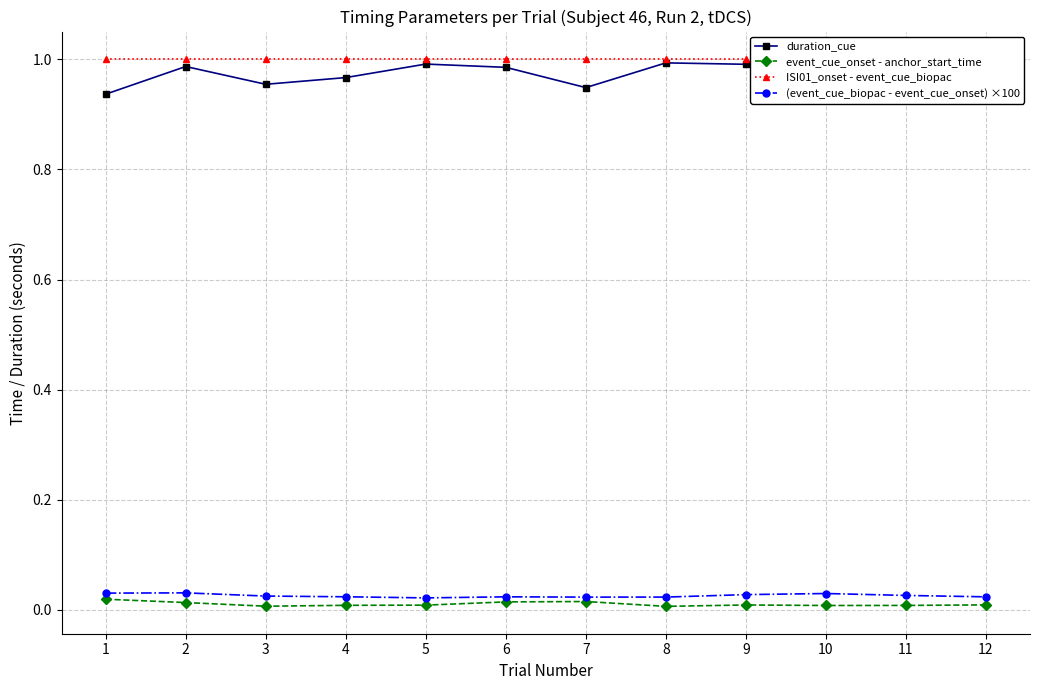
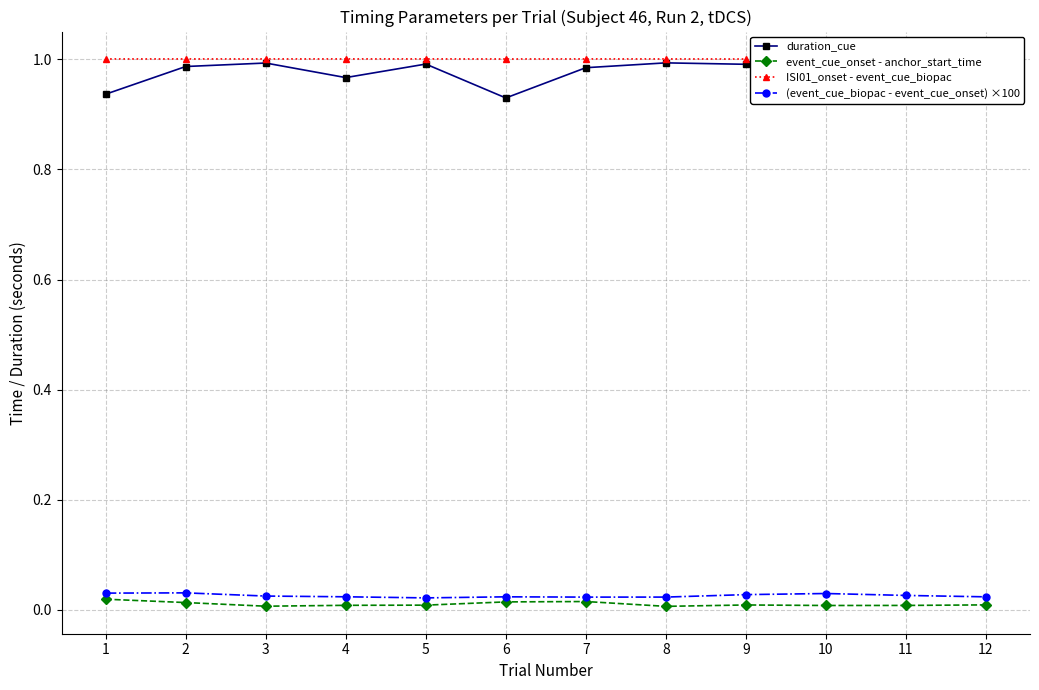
  {
    "duration_cue": {
      "1": 0.94,
      "2": 0.99,
-     "3": 0.95,
+     "3": 0.99,
      "4": 0.97,
      "5": 0.99,
-     "6": 0.99,
-     "7": 0.95,
+     "6": 0.93,
+     "7": 0.98,
      "8": 0.99,
      "9": 0.99
    },
    "event_cue_onset - anchor_start_time": {
      "1": 0.02,
      "2": 0.01,
      "3": 0.01,
      "4": 0.01,
      "5": 0.01,
      "6": 0.01,
      "7": 0.02,
      "8": 0.01,
      "9": 0.01,
      "10": 0.01,
      "11": 0.01,
      "12": 0.01
    },
    "ISI01_onset - event_cue_biopac": {
      "1": 1.00,
      "2": 1.00,
      "3": 1.00,
      "4": 1.00,
      "5": 1.00,
      "6": 1.00,
      "7": 1.00,
      "8": 1.00,
      "9": 1.00
    },
    "(event_cue_biopac - event_cue_onset) ×100": {
      "1": 0.03,
      "2": 0.03,
      "3": 0.03,
      "4": 0.02,
      "5": 0.02,
      "6": 0.02,
      "7": 0.02,
      "8": 0.02,
      "9": 0.03,
      "10": 0.03,
      "11": 0.03,
      "12": 0.02
    }
  }
